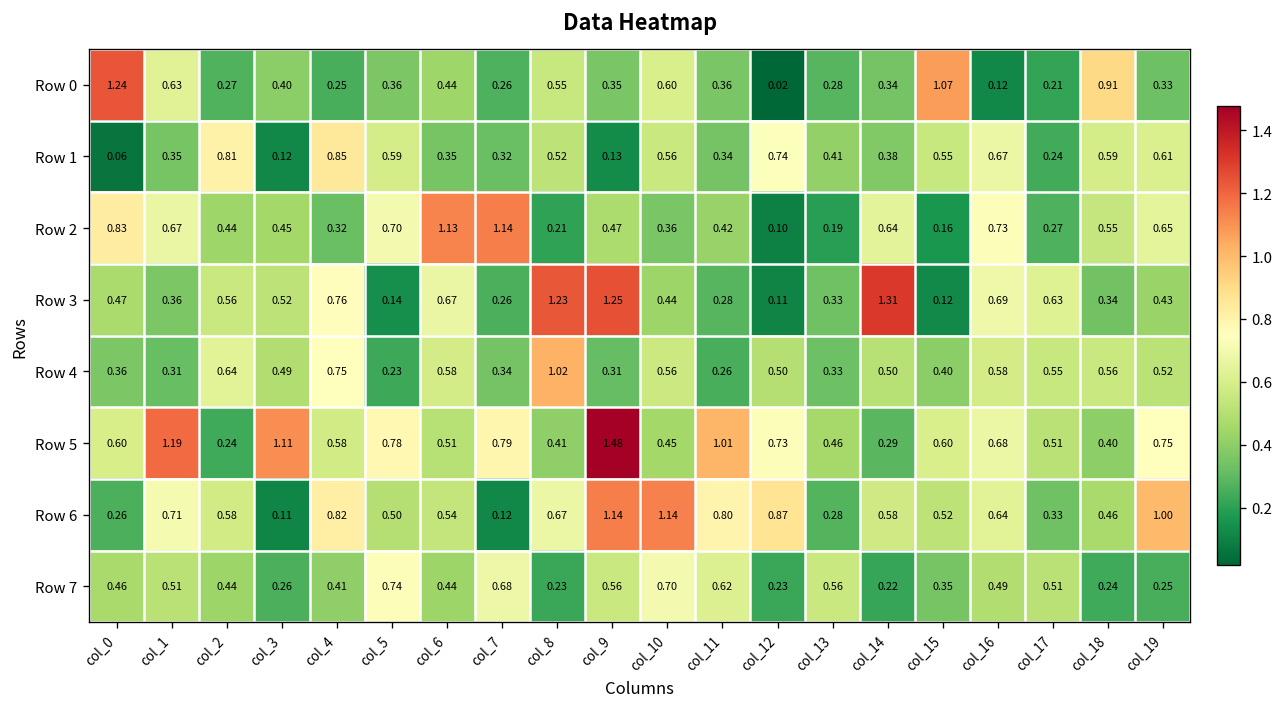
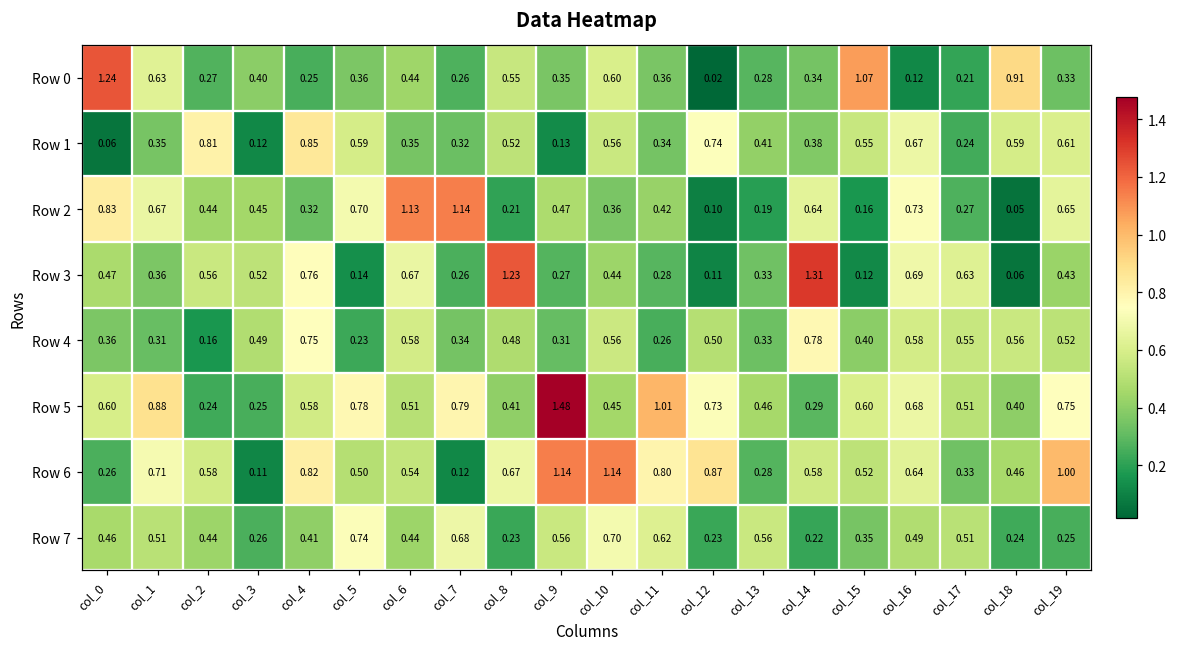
  {
    "Row 0": {
      "col_0": 1.24,
      "col_1": 0.63,
      "col_2": 0.27,
      "col_3": 0.40,
      "col_4": 0.25,
      "col_5": 0.36,
      "col_6": 0.44,
      "col_7": 0.26,
      "col_8": 0.55,
      "col_9": 0.35,
      "col_10": 0.60,
      "col_11": 0.36,
      "col_12": 0.02,
      "col_13": 0.28,
      "col_14": 0.34,
      "col_15": 1.07,
      "col_16": 0.12,
      "col_17": 0.21,
      "col_18": 0.91,
      "col_19": 0.33
    },
    "Row 1": {
      "col_0": 0.06,
      "col_1": 0.35,
      "col_2": 0.81,
      "col_3": 0.12,
      "col_4": 0.85,
      "col_5": 0.59,
      "col_6": 0.35,
      "col_7": 0.32,
      "col_8": 0.52,
      "col_9": 0.13,
      "col_10": 0.56,
      "col_11": 0.34,
      "col_12": 0.74,
      "col_13": 0.41,
      "col_14": 0.38,
      "col_15": 0.55,
      "col_16": 0.67,
      "col_17": 0.24,
      "col_18": 0.59,
      "col_19": 0.61
    },
    "Row 2": {
      "col_0": 0.83,
      "col_1": 0.67,
      "col_2": 0.44,
      "col_3": 0.45,
      "col_4": 0.32,
      "col_5": 0.70,
      "col_6": 1.13,
      "col_7": 1.14,
      "col_8": 0.21,
      "col_9": 0.47,
      "col_10": 0.36,
      "col_11": 0.42,
      "col_12": 0.10,
      "col_13": 0.19,
      "col_14": 0.64,
      "col_15": 0.16,
      "col_16": 0.73,
      "col_17": 0.27,
-     "col_18": 0.55,
+     "col_18": 0.05,
      "col_19": 0.65
    },
    "Row 3": {
      "col_0": 0.47,
      "col_1": 0.36,
      "col_2": 0.56,
      "col_3": 0.52,
      "col_4": 0.76,
      "col_5": 0.14,
      "col_6": 0.67,
      "col_7": 0.26,
      "col_8": 1.23,
-     "col_9": 1.25,
+     "col_9": 0.27,
      "col_10": 0.44,
      "col_11": 0.28,
      "col_12": 0.11,
      "col_13": 0.33,
      "col_14": 1.31,
      "col_15": 0.12,
      "col_16": 0.69,
      "col_17": 0.63,
-     "col_18": 0.34,
+     "col_18": 0.06,
      "col_19": 0.43
    },
    "Row 4": {
      "col_0": 0.36,
      "col_1": 0.31,
-     "col_2": 0.64,
+     "col_2": 0.16,
      "col_3": 0.49,
      "col_4": 0.75,
      "col_5": 0.23,
      "col_6": 0.58,
      "col_7": 0.34,
-     "col_8": 1.02,
+     "col_8": 0.48,
      "col_9": 0.31,
      "col_10": 0.56,
      "col_11": 0.26,
      "col_12": 0.50,
      "col_13": 0.33,
-     "col_14": 0.50,
+     "col_14": 0.78,
      "col_15": 0.40,
      "col_16": 0.58,
      "col_17": 0.55,
      "col_18": 0.56,
      "col_19": 0.52
    },
    "Row 5": {
      "col_0": 0.60,
-     "col_1": 1.19,
+     "col_1": 0.88,
      "col_2": 0.24,
-     "col_3": 1.11,
+     "col_3": 0.25,
      "col_4": 0.58,
      "col_5": 0.78,
      "col_6": 0.51,
      "col_7": 0.79,
      "col_8": 0.41,
      "col_9": 1.48,
      "col_10": 0.45,
      "col_11": 1.01,
      "col_12": 0.73,
      "col_13": 0.46,
      "col_14": 0.29,
      "col_15": 0.60,
      "col_16": 0.68,
      "col_17": 0.51,
      "col_18": 0.40,
      "col_19": 0.75
    },
    "Row 6": {
      "col_0": 0.26,
      "col_1": 0.71,
      "col_2": 0.58,
      "col_3": 0.11,
      "col_4": 0.82,
      "col_5": 0.50,
      "col_6": 0.54,
      "col_7": 0.12,
      "col_8": 0.67,
      "col_9": 1.14,
      "col_10": 1.14,
      "col_11": 0.80,
      "col_12": 0.87,
      "col_13": 0.28,
      "col_14": 0.58,
      "col_15": 0.52,
      "col_16": 0.64,
      "col_17": 0.33,
      "col_18": 0.46,
      "col_19": 1.00
    },
    "Row 7": {
      "col_0": 0.46,
      "col_1": 0.51,
      "col_2": 0.44,
      "col_3": 0.26,
      "col_4": 0.41,
      "col_5": 0.74,
      "col_6": 0.44,
      "col_7": 0.68,
      "col_8": 0.23,
      "col_9": 0.56,
      "col_10": 0.70,
      "col_11": 0.62,
      "col_12": 0.23,
      "col_13": 0.56,
      "col_14": 0.22,
      "col_15": 0.35,
      "col_16": 0.49,
      "col_17": 0.51,
      "col_18": 0.24,
      "col_19": 0.25
    }
  }
